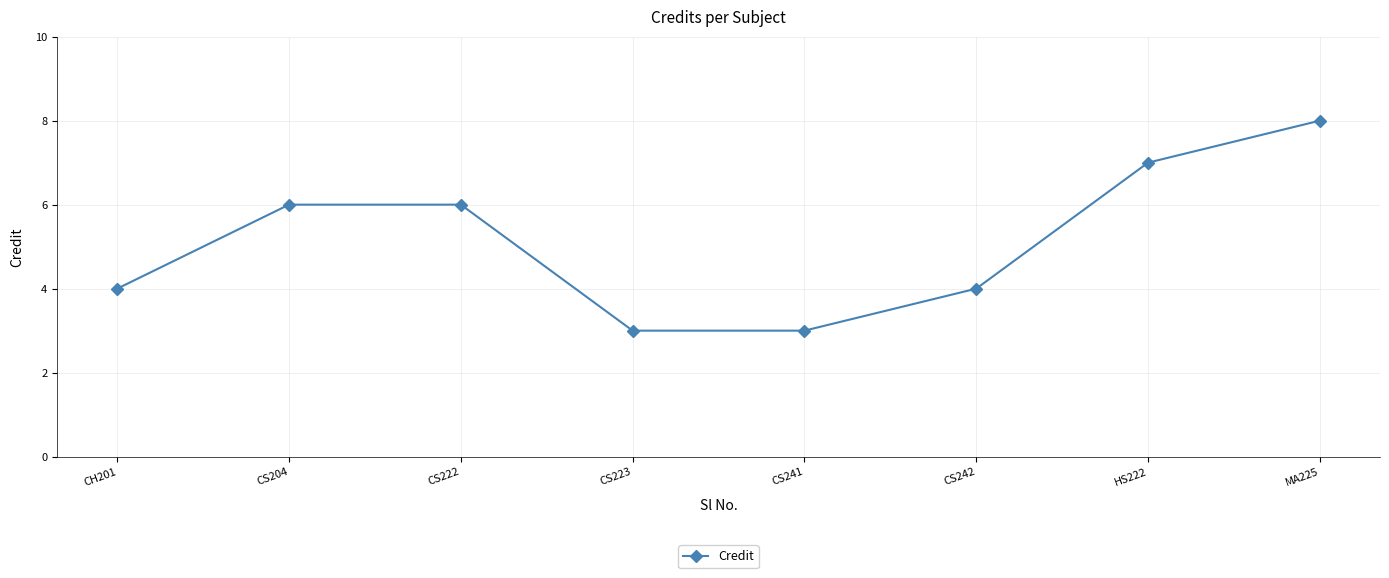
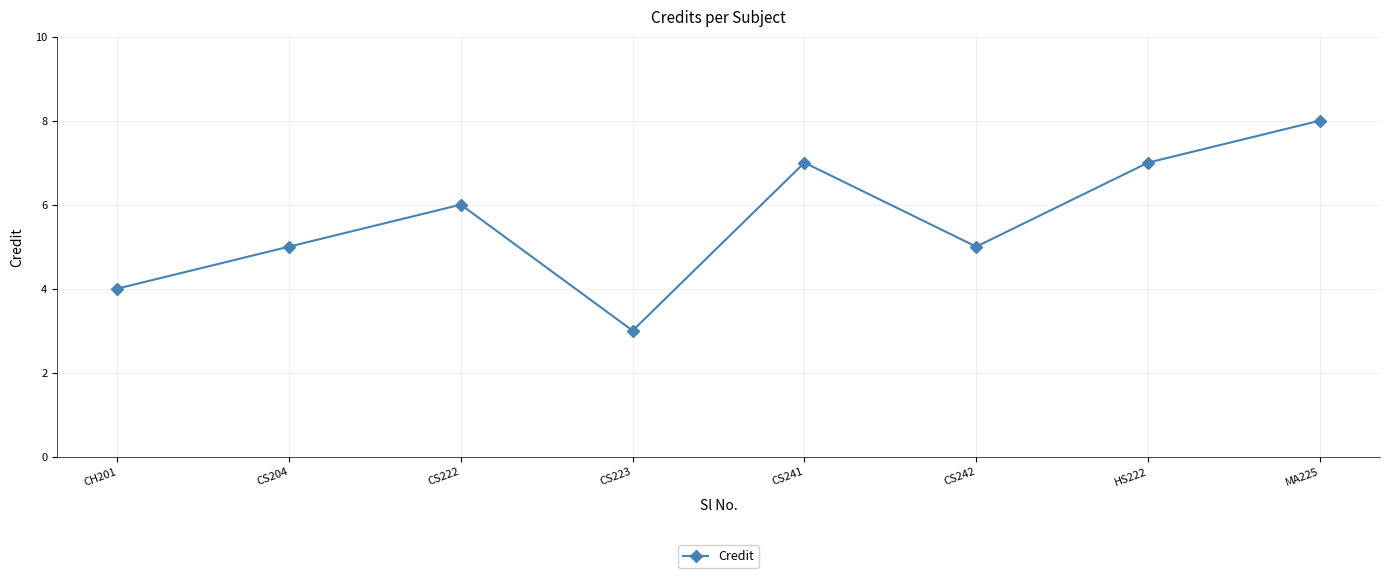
  {
    "CH201": 4,
-   "CS204": 6,
+   "CS204": 5,
    "CS222": 6,
    "CS223": 3,
-   "CS241": 3,
-   "CS242": 4,
+   "CS241": 7,
+   "CS242": 5,
    "HS222": 7,
    "MA225": 8
  }
